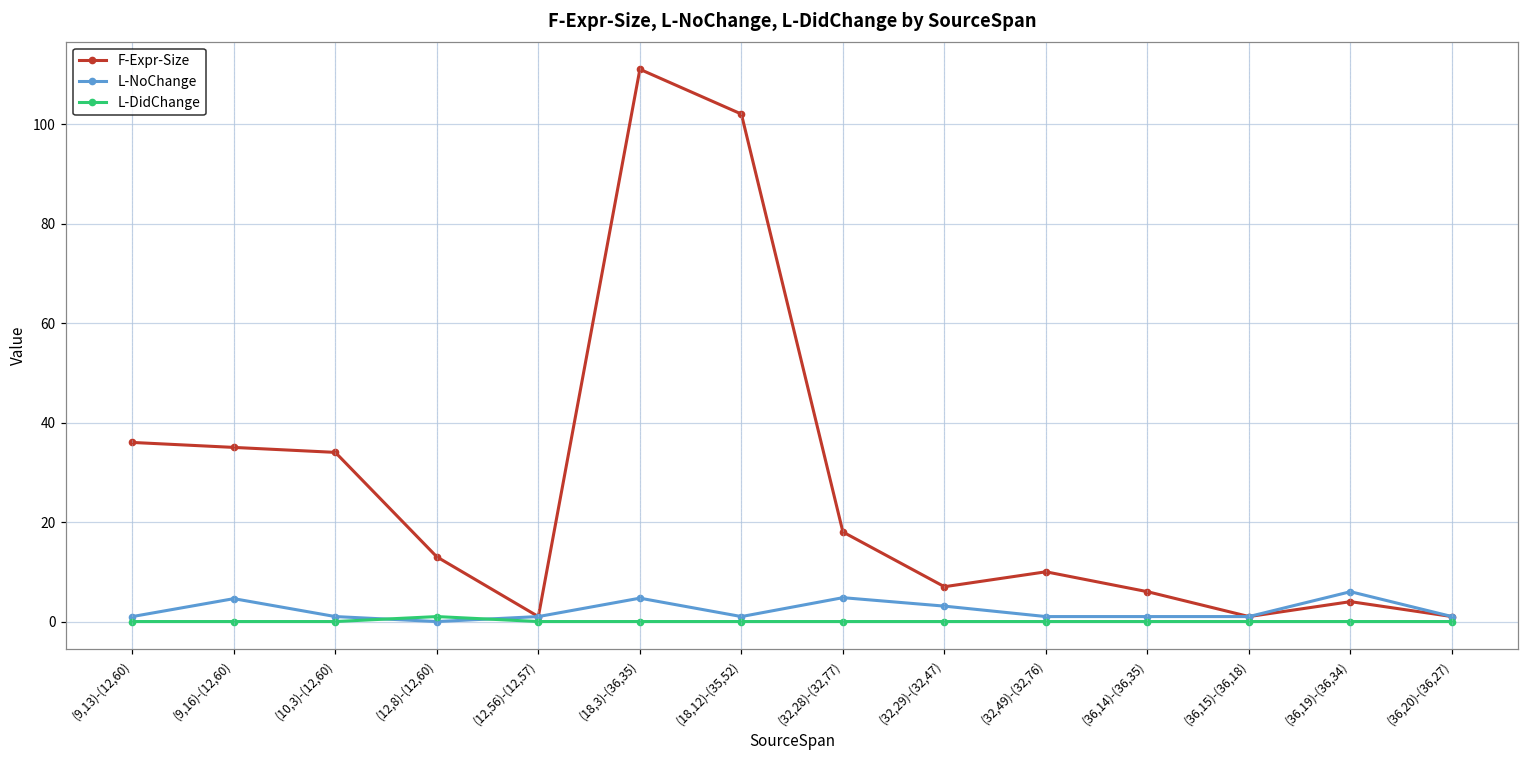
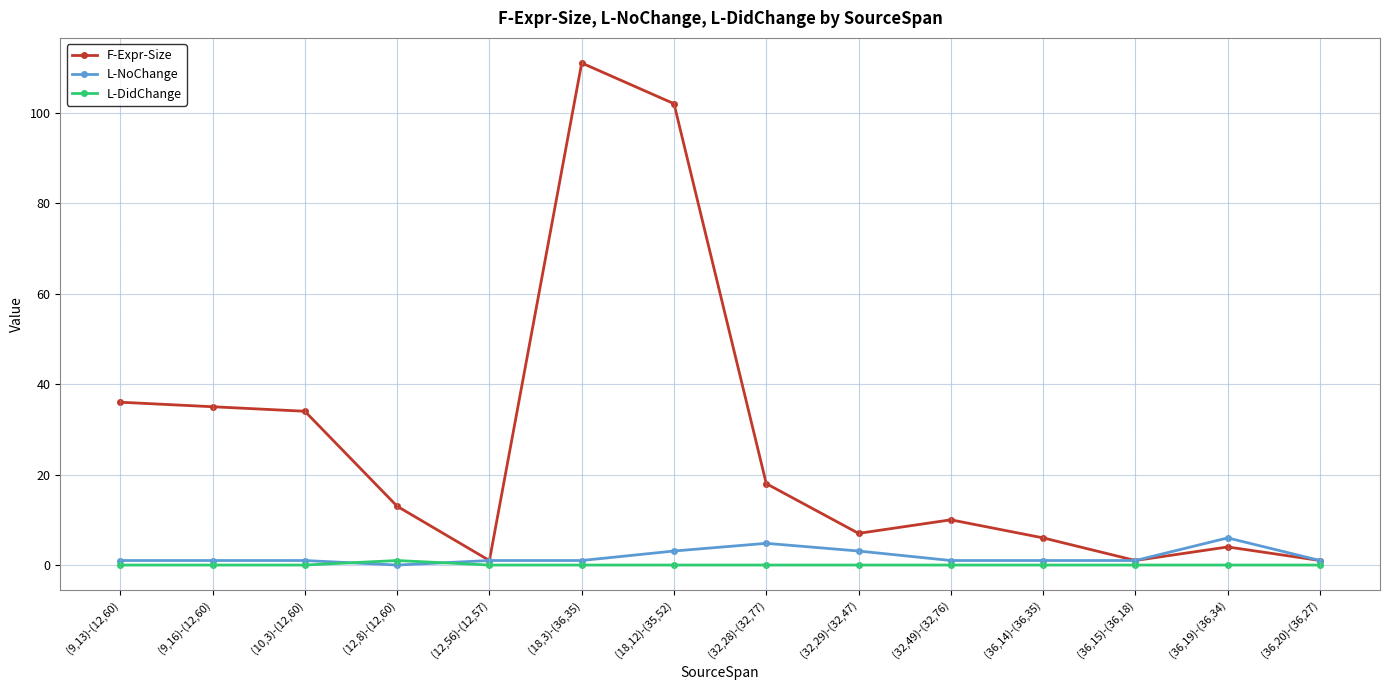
  {
    "F-Expr-Size": {
      "(9,13)-(12,60)": 36,
      "(9,16)-(12,60)": 35,
      "(10,3)-(12,60)": 34,
      "(12,8)-(12,60)": 13,
      "(18,3)-(36,35)": 111,
      "(18,12)-(35,52)": 102,
      "(32,28)-(32,77)": 18,
      "(32,29)-(32,47)": 7,
      "(32,49)-(32,76)": 10,
      "(36,14)-(36,35)": 6,
      "(36,19)-(36,34)": 4
    },
    "L-NoChange": {
      "(9,13)-(12,60)": 1,
-     "(9,16)-(12,60)": 5,
+     "(9,16)-(12,60)": 1,
      "(10,3)-(12,60)": 1,
      "(12,8)-(12,60)": 0,
-     "(18,3)-(36,35)": 5,
-     "(18,12)-(35,52)": 1,
+     "(18,3)-(36,35)": 1,
+     "(18,12)-(35,52)": 3,
      "(32,28)-(32,77)": 5,
      "(32,29)-(32,47)": 3,
      "(32,49)-(32,76)": 1,
      "(36,14)-(36,35)": 1,
      "(36,19)-(36,34)": 6
    },
    "L-DidChange": {
      "(9,13)-(12,60)": 0,
      "(9,16)-(12,60)": 0,
      "(10,3)-(12,60)": 0,
      "(12,8)-(12,60)": 1,
      "(12,56)-(12,57)": 0,
      "(18,3)-(36,35)": 0,
      "(18,12)-(35,52)": 0,
      "(32,28)-(32,77)": 0,
      "(32,29)-(32,47)": 0,
      "(32,49)-(32,76)": 0,
      "(36,14)-(36,35)": 0,
      "(36,15)-(36,18)": 0,
      "(36,19)-(36,34)": 0,
      "(36,20)-(36,27)": 0
    }
  }
